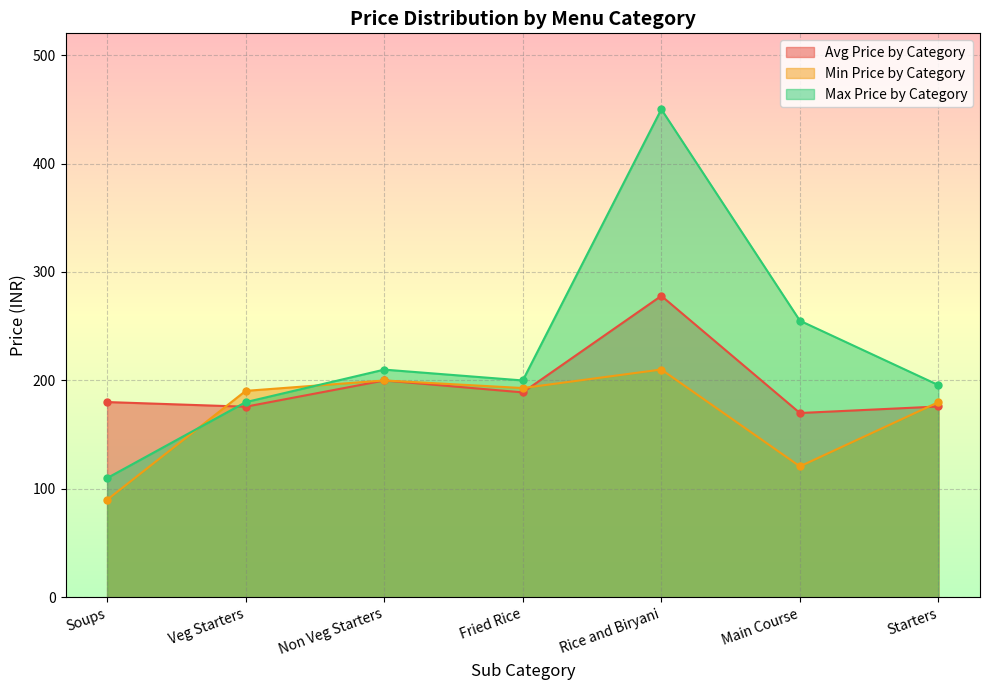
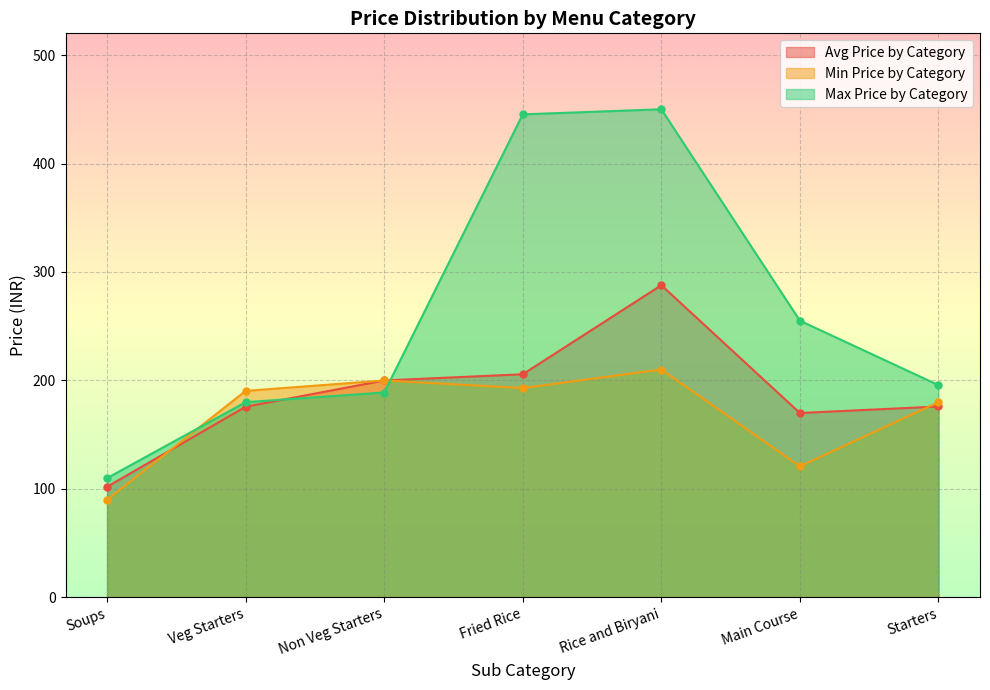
  {
    "Avg Price by Category": {
-     "Soups": 180,
+     "Soups": 102,
      "Veg Starters": 176,
-     "Fried Rice": 189,
-     "Rice and Biryani": 278,
+     "Fried Rice": 206,
+     "Rice and Biryani": 288,
      "Main Course": 170,
      "Starters": 176
    },
    "Min Price by Category": {
      "Soups": 90,
      "Veg Starters": 190,
      "Fried Rice": 193,
      "Rice and Biryani": 210,
      "Main Course": 121,
      "Starters": 180
    },
    "Max Price by Category": {
      "Soups": 110,
      "Veg Starters": 180,
-     "Non Veg Starters": 210,
-     "Fried Rice": 200,
+     "Non Veg Starters": 189,
+     "Fried Rice": 445,
      "Rice and Biryani": 450,
      "Main Course": 255,
      "Starters": 196
    }
  }
